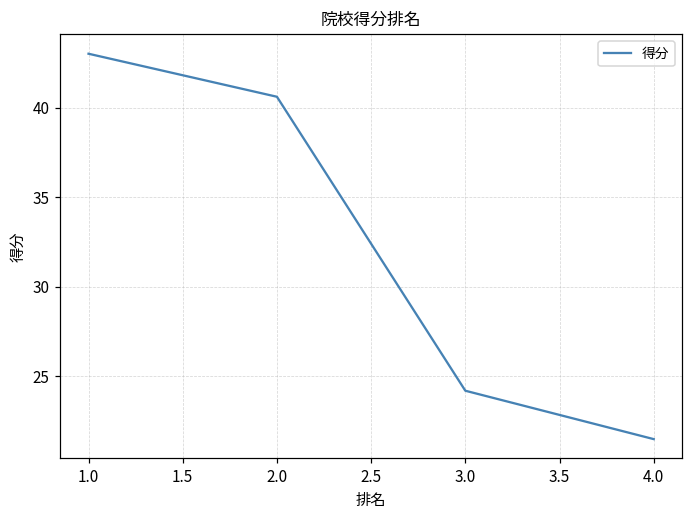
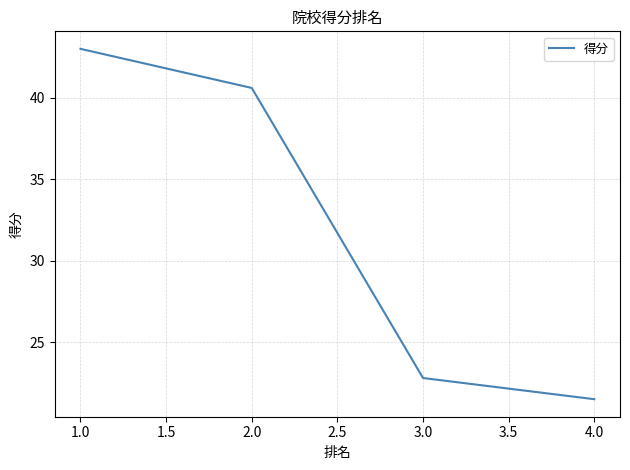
  {
    "1.0": 43.0,
    "2.0": 40.6,
-   "3.0": 24.2,
+   "3.0": 22.8,
    "4.0": 21.5
  }
